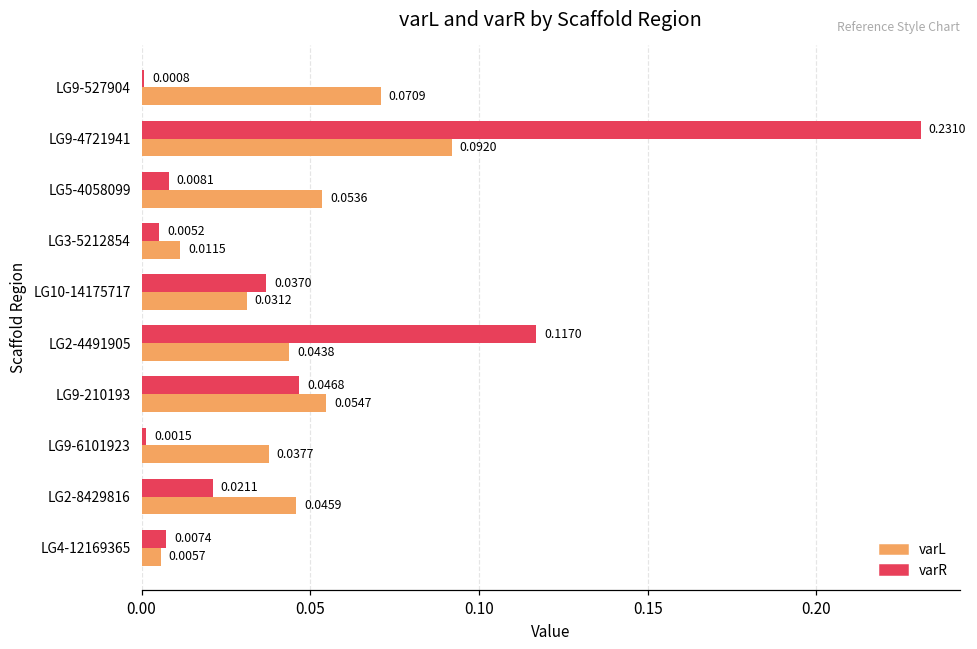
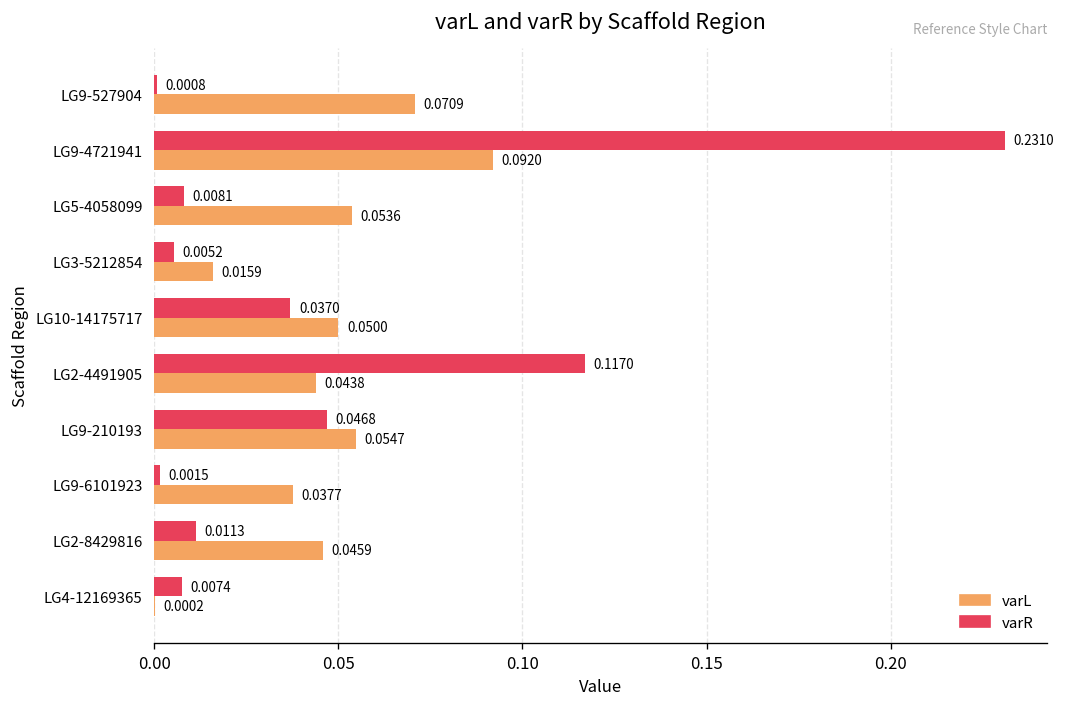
  {
    "varL": {
      "LG9-527904": 0.0709,
      "LG9-4721941": 0.0920,
      "LG5-4058099": 0.0536,
-     "LG3-5212854": 0.0115,
-     "LG10-14175717": 0.0312,
+     "LG3-5212854": 0.0159,
+     "LG10-14175717": 0.0500,
      "LG2-4491905": 0.0438,
      "LG9-210193": 0.0547,
      "LG9-6101923": 0.0377,
      "LG2-8429816": 0.0459,
-     "LG4-12169365": 0.0057
+     "LG4-12169365": 0.0002
    },
    "varR": {
      "LG9-527904": 0.0008,
      "LG9-4721941": 0.2310,
      "LG5-4058099": 0.0081,
      "LG3-5212854": 0.0052,
      "LG10-14175717": 0.0370,
      "LG2-4491905": 0.1170,
      "LG9-210193": 0.0468,
      "LG9-6101923": 0.0015,
-     "LG2-8429816": 0.0211,
+     "LG2-8429816": 0.0113,
      "LG4-12169365": 0.0074
    }
  }
